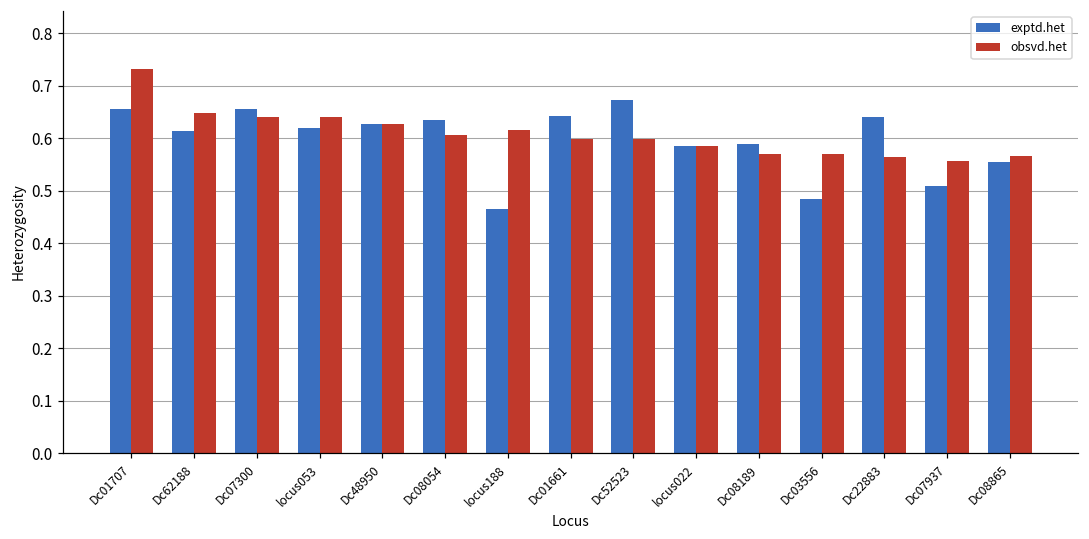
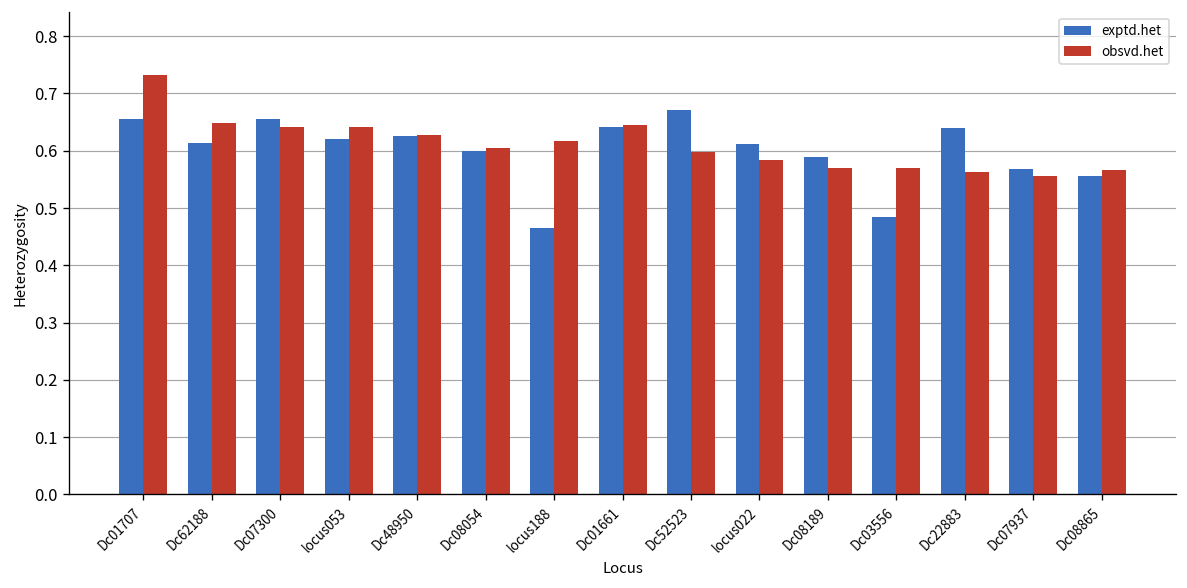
  {
    "exptd.het": {
      "Dc01707": 0.65,
      "Dc62188": 0.61,
      "Dc07300": 0.66,
      "locus053": 0.62,
      "Dc48950": 0.63,
-     "Dc08054": 0.63,
+     "Dc08054": 0.60,
      "locus188": 0.46,
      "Dc01661": 0.64,
      "Dc52523": 0.67,
-     "locus022": 0.59,
+     "locus022": 0.61,
      "Dc08189": 0.59,
      "Dc03556": 0.48,
      "Dc22883": 0.64,
-     "Dc07937": 0.51,
+     "Dc07937": 0.57,
      "Dc08865": 0.56
    },
    "obsvd.het": {
      "Dc01707": 0.73,
      "Dc62188": 0.65,
      "Dc07300": 0.64,
      "locus053": 0.64,
      "Dc48950": 0.63,
      "Dc08054": 0.61,
      "locus188": 0.62,
-     "Dc01661": 0.60,
+     "Dc01661": 0.64,
      "Dc52523": 0.60,
      "locus022": 0.58,
      "Dc08189": 0.57,
      "Dc03556": 0.57,
      "Dc22883": 0.56,
      "Dc07937": 0.56,
      "Dc08865": 0.57
    }
  }
